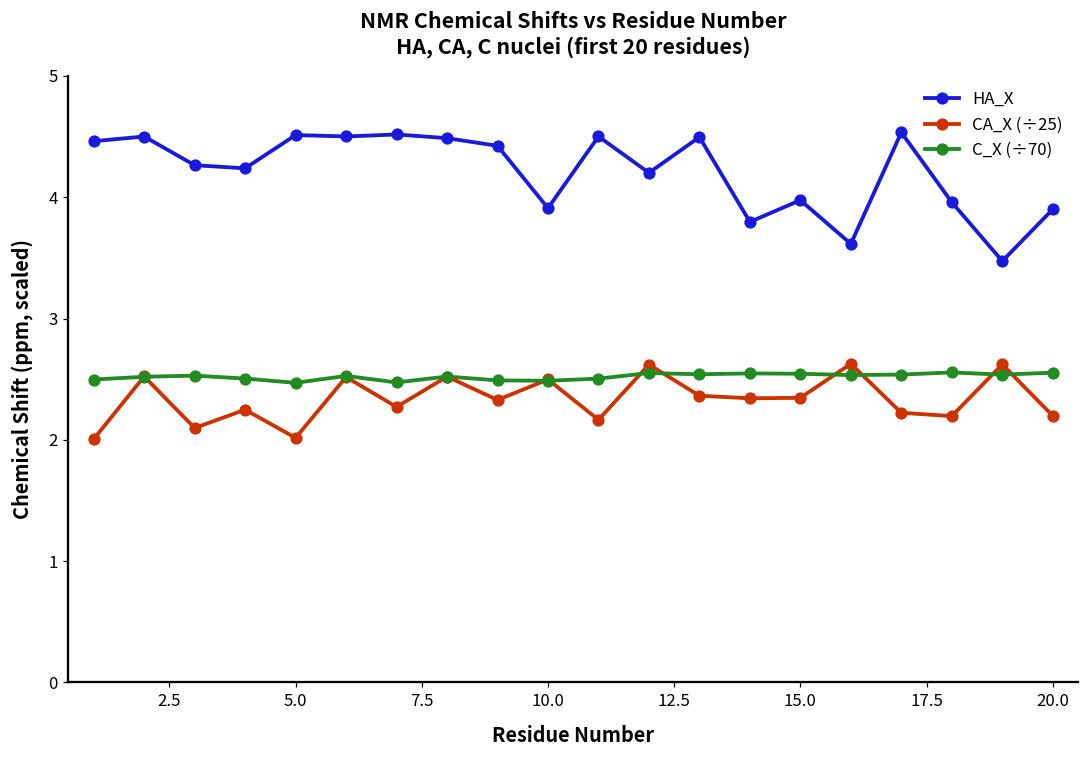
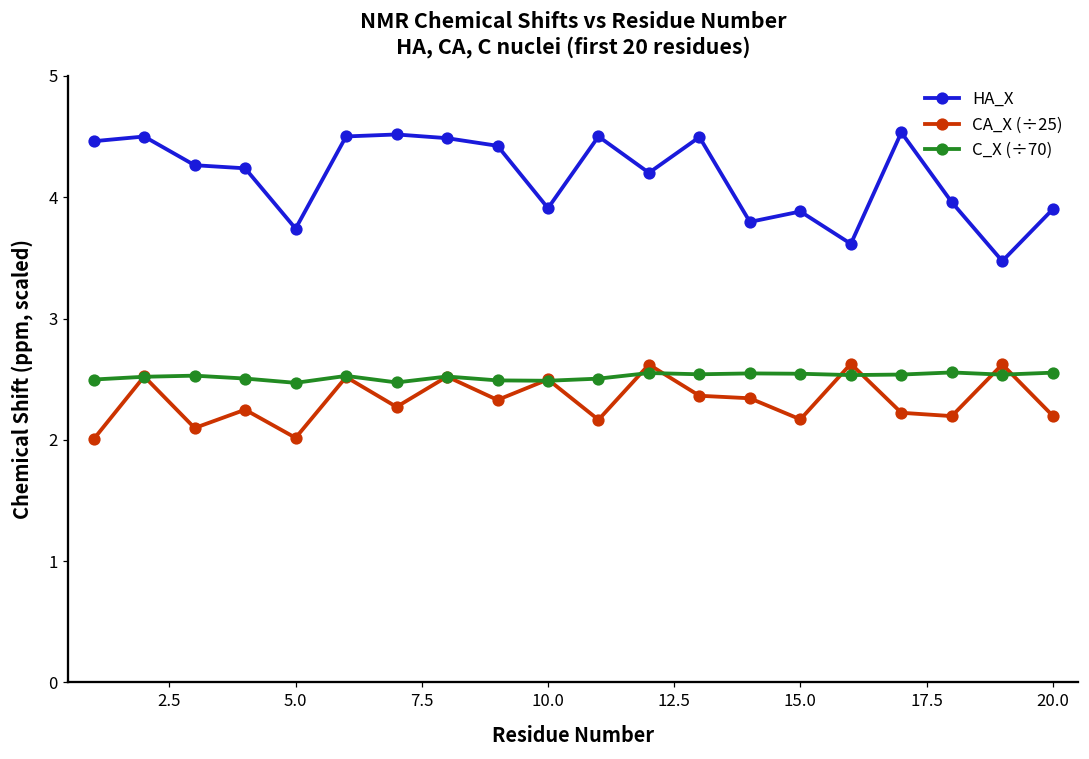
  {
    "HA_X": {
-     "5.0": 4.51,
+     "5.0": 3.74,
      "10.0": 3.91,
-     "15.0": 3.98,
+     "15.0": 3.88,
      "20.0": 3.90
    },
    "CA_X (÷25)": {
      "5.0": 2.02,
-     "15.0": 2.35,
+     "15.0": 2.17,
      "20.0": 2.20
    },
    "C_X (÷70)": {
      "5.0": 2.47,
      "15.0": 2.54,
      "20.0": 2.55
    }
  }
